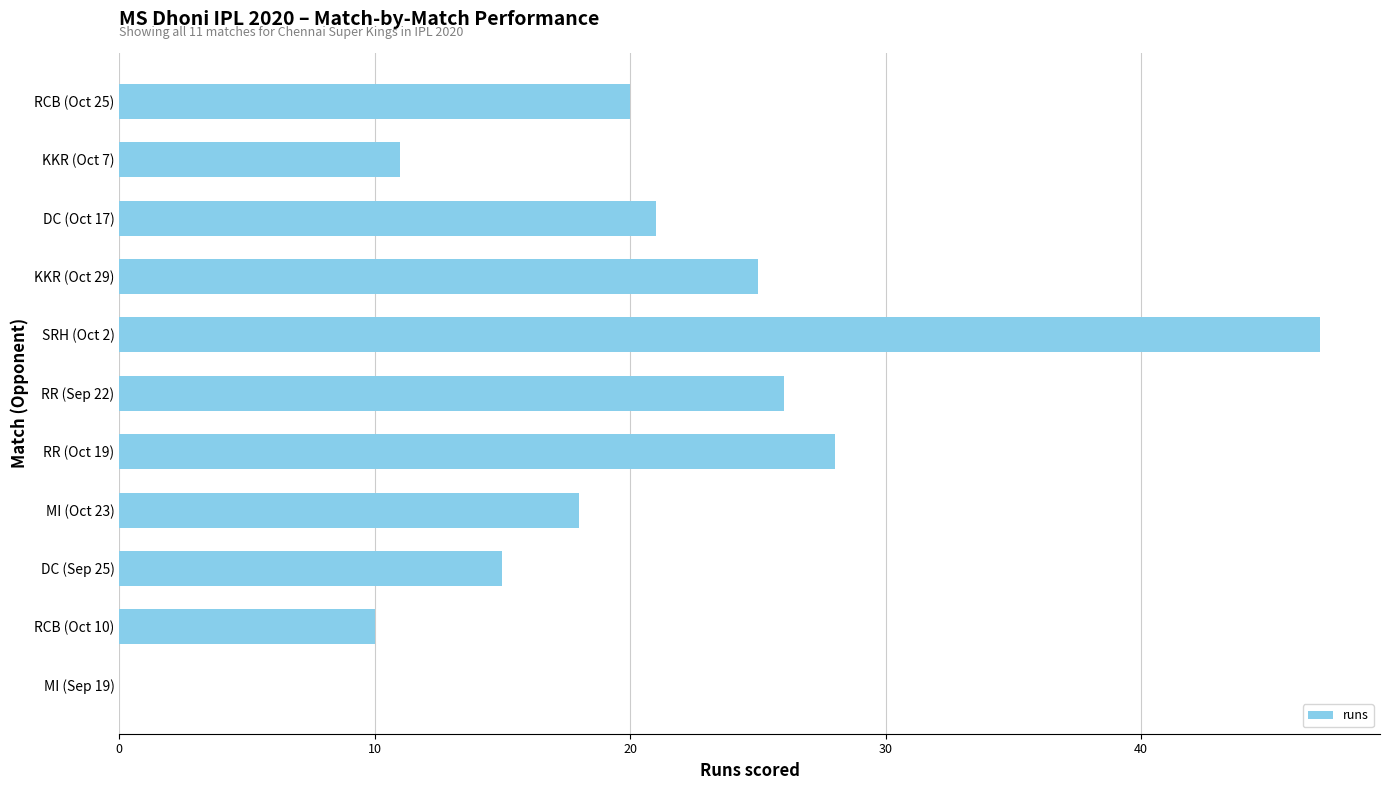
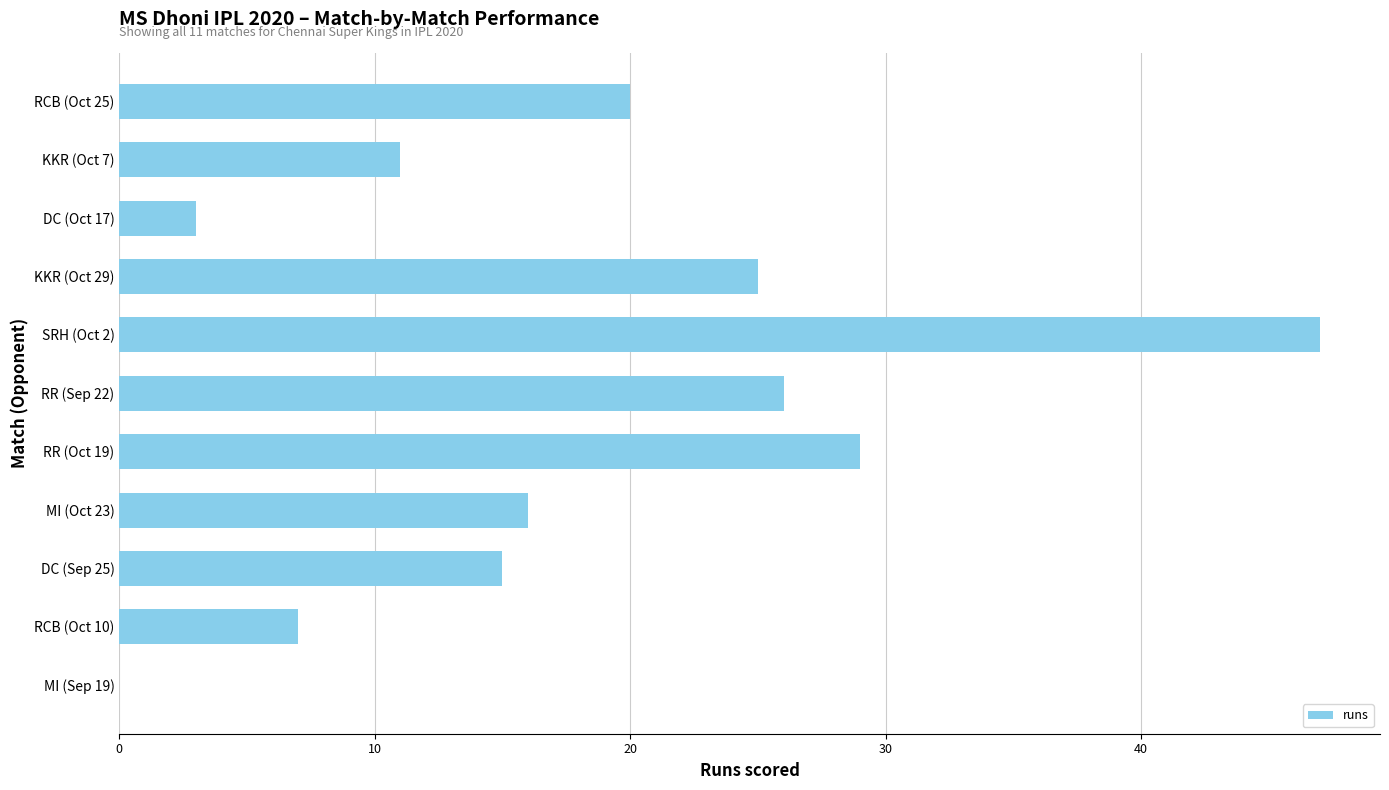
  {
    "RCB (Oct 25)": 20,
    "KKR (Oct 7)": 11,
-   "DC (Oct 17)": 21,
+   "DC (Oct 17)": 3,
    "KKR (Oct 29)": 25,
    "SRH (Oct 2)": 47,
    "RR (Sep 22)": 26,
-   "RR (Oct 19)": 28,
-   "MI (Oct 23)": 18,
+   "RR (Oct 19)": 29,
+   "MI (Oct 23)": 16,
    "DC (Sep 25)": 15,
-   "RCB (Oct 10)": 10,
+   "RCB (Oct 10)": 7,
    "MI (Sep 19)": 0
  }
